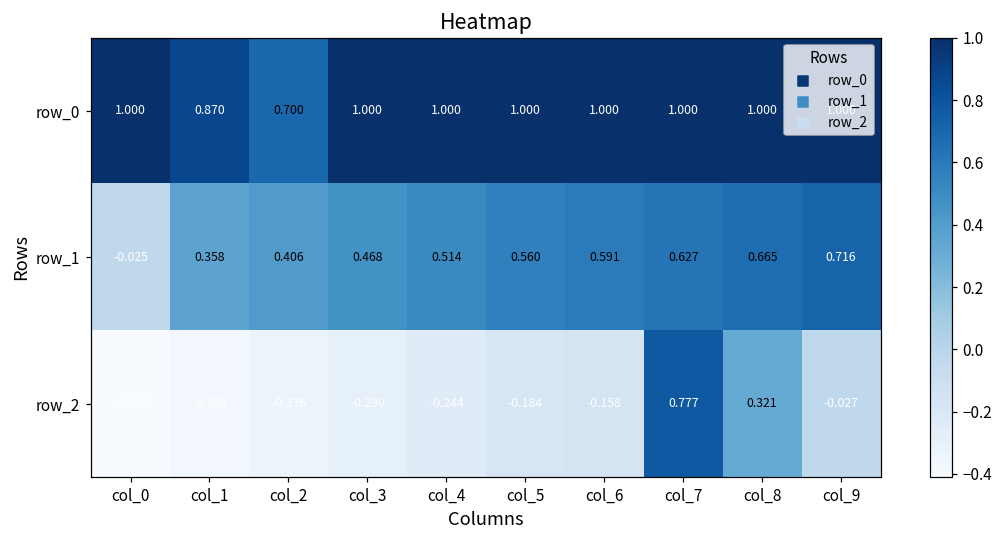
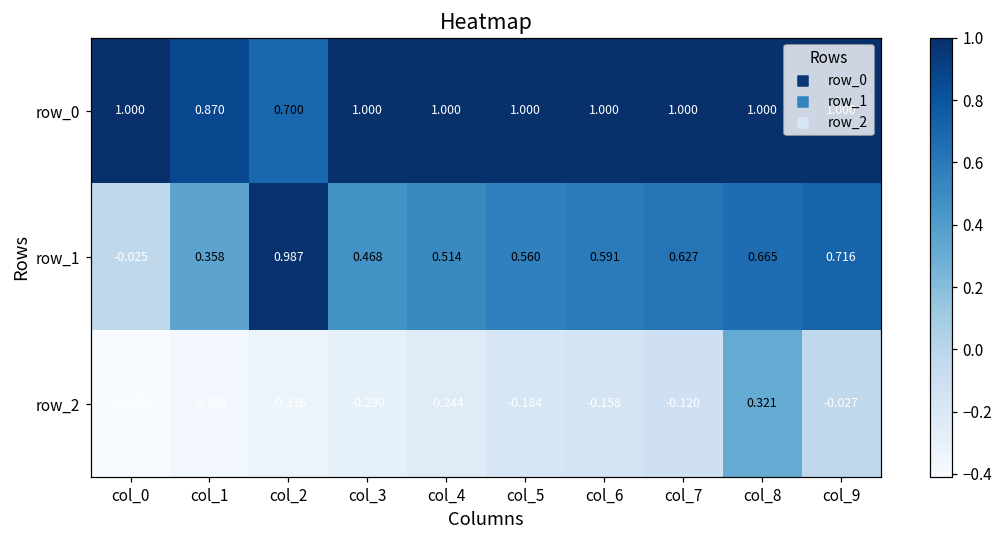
  {
    "row_0": {
      "col_0": 1.000,
      "col_1": 0.870,
      "col_2": 0.700,
      "col_3": 1.000,
      "col_4": 1.000,
      "col_5": 1.000,
      "col_6": 1.000,
      "col_7": 1.000,
      "col_8": 1.000
    },
    "row_1": {
      "col_0": -0.025,
      "col_1": 0.358,
-     "col_2": 0.406,
+     "col_2": 0.987,
      "col_3": 0.468,
      "col_4": 0.514,
      "col_5": 0.560,
      "col_6": 0.591,
      "col_7": 0.627,
      "col_8": 0.665,
      "col_9": 0.716
    },
    "row_2": {
-     "col_7": 0.777,
+     "col_7": -0.120,
      "col_8": 0.321,
      "col_9": -0.027
    }
  }
